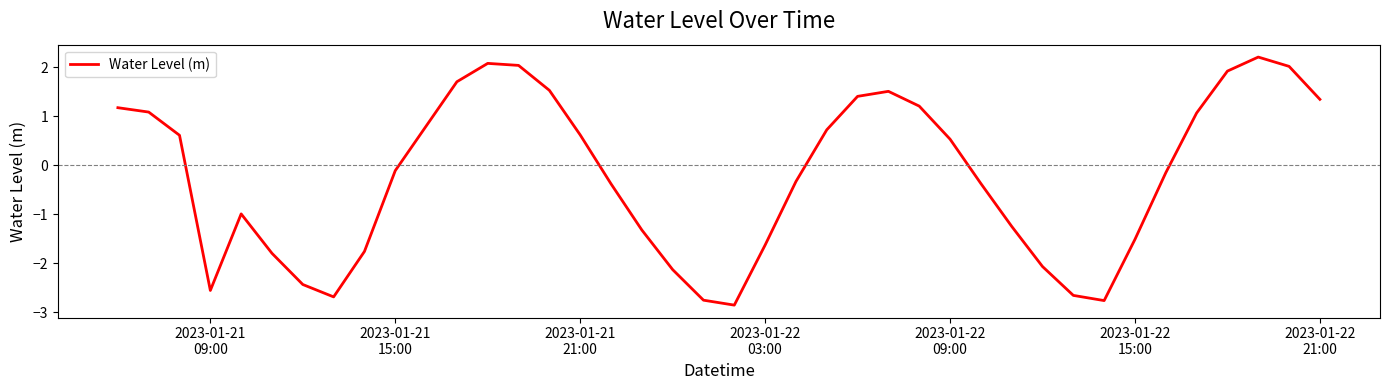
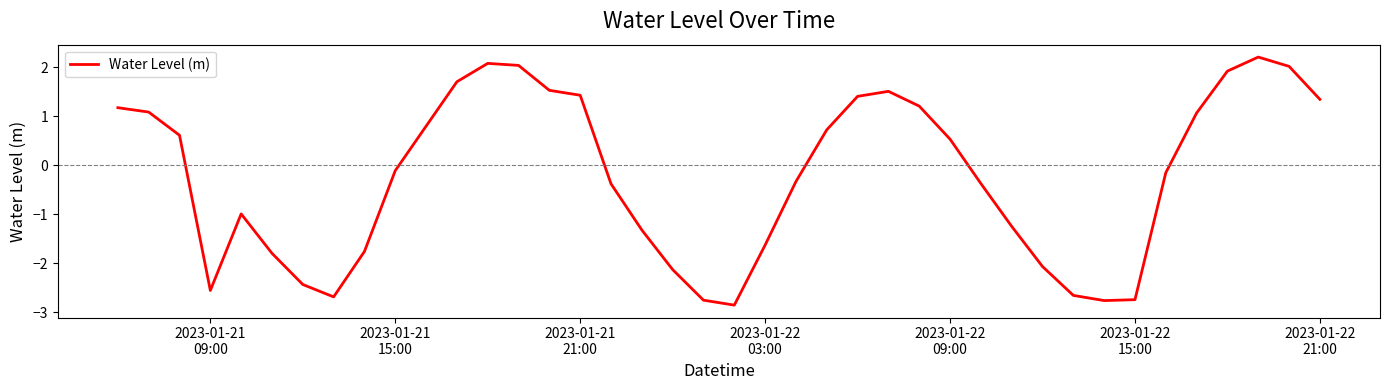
  {
    "2023-01-21 09:00": -2.6,
    "2023-01-21 15:00": -0.1,
-   "2023-01-21 21:00": 0.6,
+   "2023-01-21 21:00": 1.4,
    "2023-01-22 03:00": -1.6,
    "2023-01-22 09:00": 0.5,
-   "2023-01-22 15:00": -1.5,
+   "2023-01-22 15:00": -2.7,
    "2023-01-22 21:00": 1.3
  }
